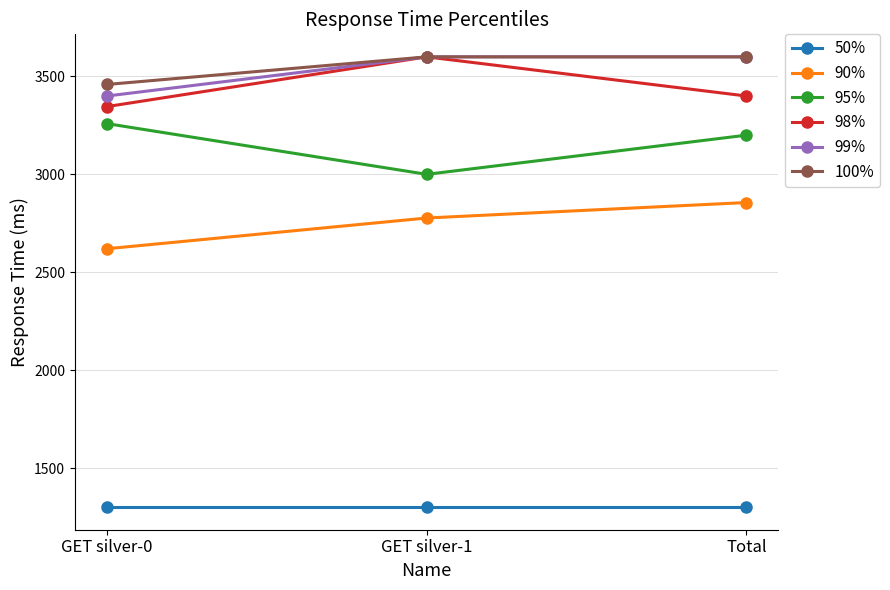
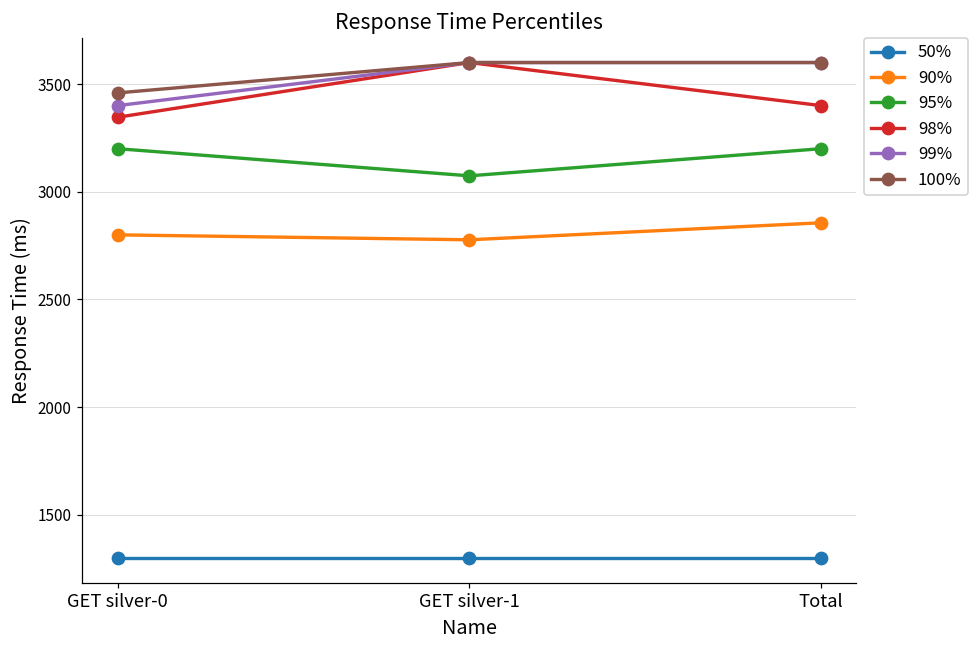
  {
    "50%": {
      "GET silver-0": 1300,
      "GET silver-1": 1300,
      "Total": 1300
    },
    "90%": {
-     "GET silver-0": 2620,
+     "GET silver-0": 2800,
      "GET silver-1": 2780,
      "Total": 2860
    },
    "95%": {
-     "GET silver-0": 3260,
-     "GET silver-1": 3000,
+     "GET silver-0": 3200,
+     "GET silver-1": 3070,
      "Total": 3200
    },
    "98%": {
      "GET silver-0": 3350,
      "Total": 3400
    },
    "99%": {
      "GET silver-0": 3400
    },
    "100%": {
      "GET silver-0": 3460
    }
  }
